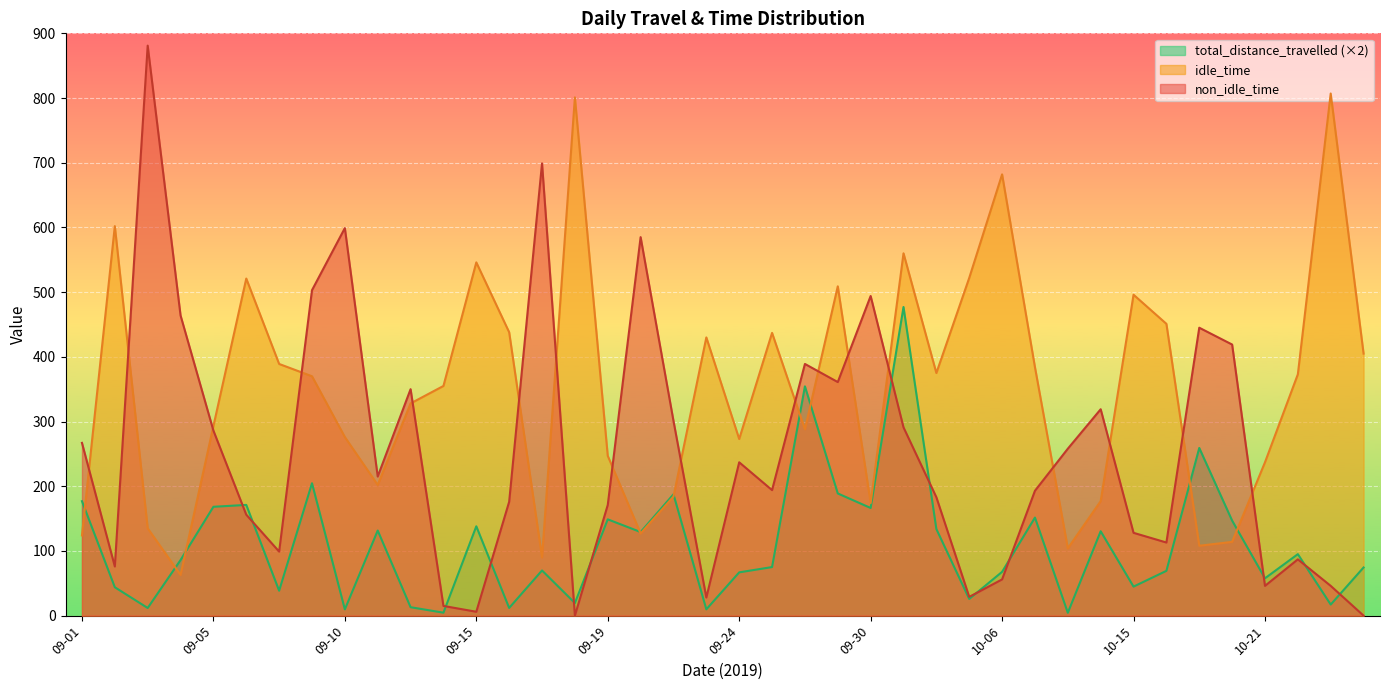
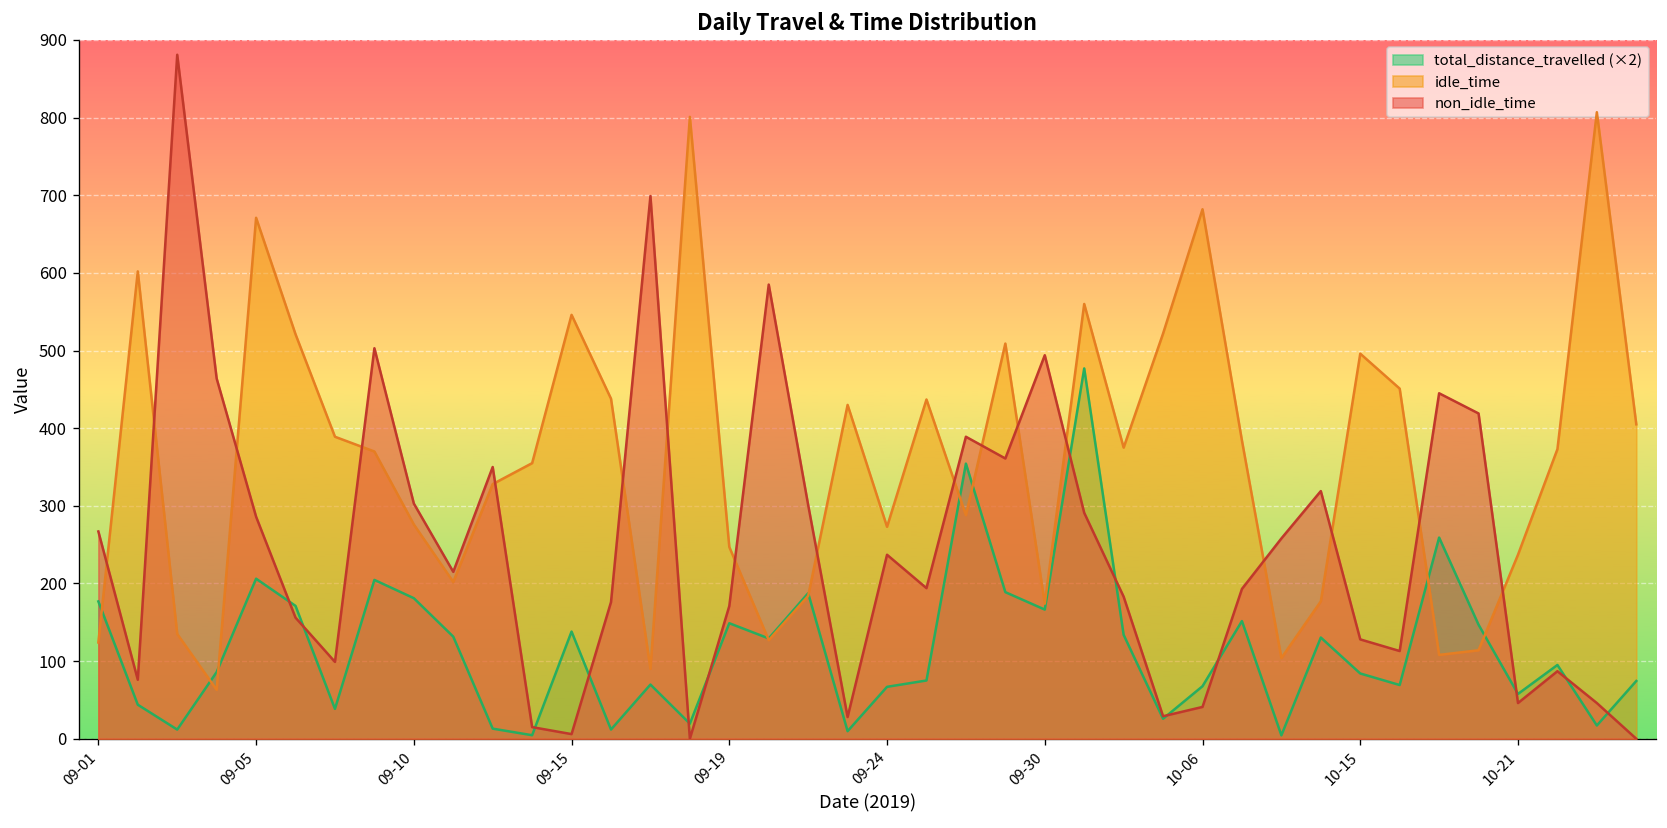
  {
    "total_distance_travelled (×2)": {
      "09-01": 180,
-     "09-05": 170,
-     "09-10": 10,
+     "09-05": 210,
+     "09-10": 180,
      "09-15": 140,
      "09-19": 150,
      "09-24": 70,
      "09-30": 170,
      "10-06": 70,
-     "10-15": 40,
+     "10-15": 80,
      "10-21": 60
    },
    "idle_time": {
      "09-01": 120,
-     "09-05": 290,
+     "09-05": 670,
      "09-10": 280,
      "09-15": 550,
      "09-19": 250,
      "09-24": 270,
      "09-30": 170,
      "10-06": 680,
      "10-15": 500,
      "10-21": 240
    },
    "non_idle_time": {
      "09-01": 270,
      "09-05": 290,
-     "09-10": 600,
+     "09-10": 300,
      "09-15": 10,
      "09-19": 170,
      "09-24": 240,
      "09-30": 490,
-     "10-06": 60,
+     "10-06": 40,
      "10-15": 130,
      "10-21": 50
    }
  }
